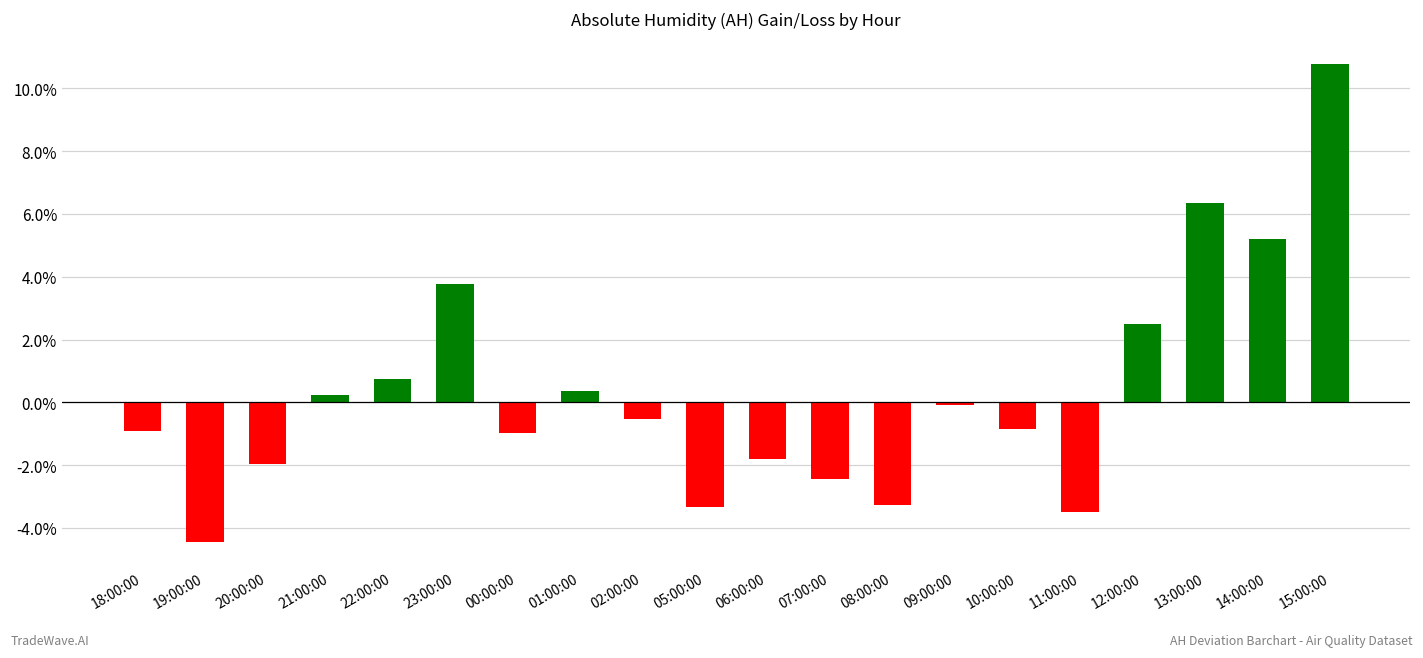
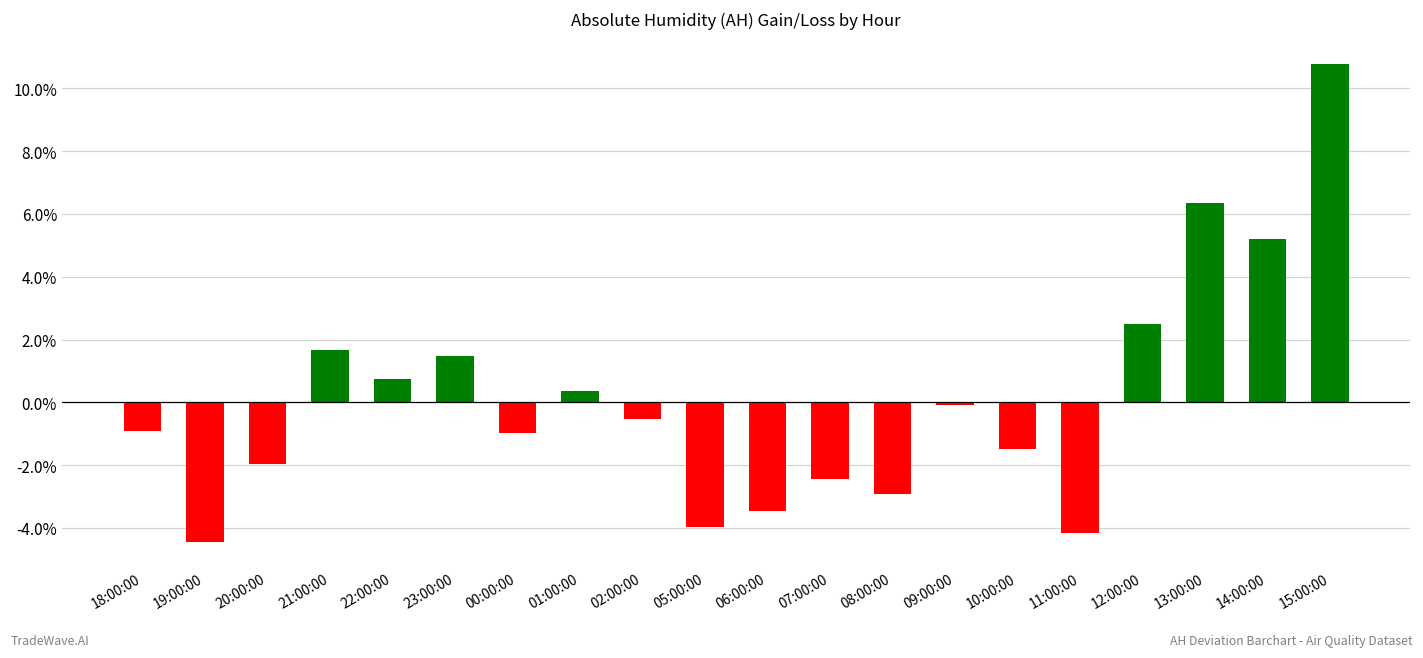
  {
    "18:00:00": "-0.9%",
    "19:00:00": "-4.5%",
    "20:00:00": "-2.0%",
-   "21:00:00": "0.2%",
+   "21:00:00": "1.7%",
    "22:00:00": "0.7%",
-   "23:00:00": "3.8%",
+   "23:00:00": "1.5%",
    "00:00:00": "-1.0%",
    "01:00:00": "0.4%",
    "02:00:00": "-0.5%",
-   "05:00:00": "-3.3%",
-   "06:00:00": "-1.8%",
+   "05:00:00": "-4.0%",
+   "06:00:00": "-3.5%",
    "07:00:00": "-2.4%",
-   "08:00:00": "-3.3%",
+   "08:00:00": "-2.9%",
    "09:00:00": "-0.1%",
-   "10:00:00": "-0.8%",
-   "11:00:00": "-3.5%",
+   "10:00:00": "-1.5%",
+   "11:00:00": "-4.2%",
    "12:00:00": "2.5%",
    "13:00:00": "6.3%",
    "14:00:00": "5.2%",
    "15:00:00": "10.8%"
  }
